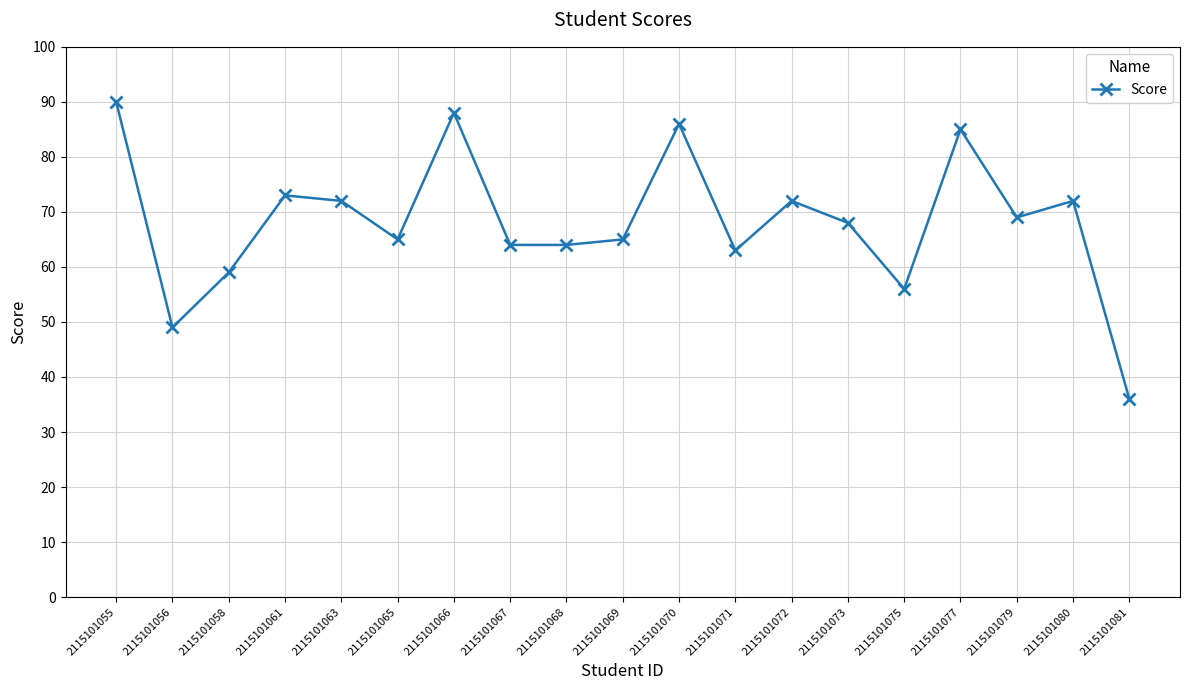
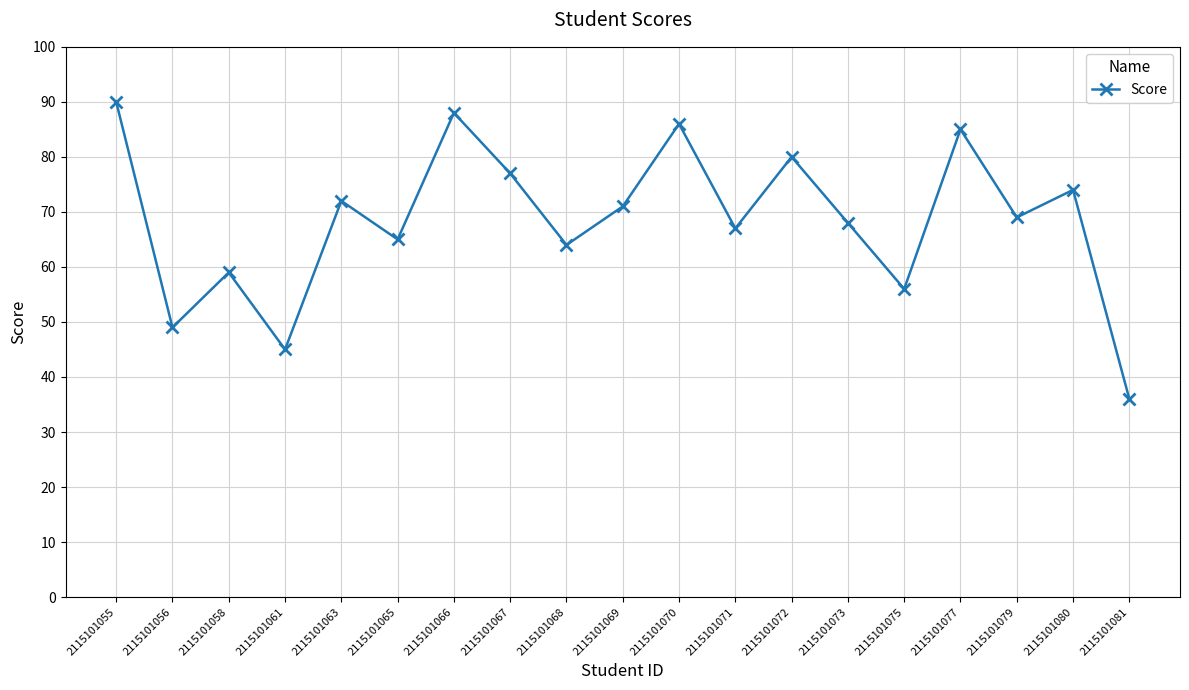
  {
    "2115101055": 90,
    "2115101056": 49,
    "2115101058": 59,
-   "2115101061": 73,
+   "2115101061": 45,
    "2115101063": 72,
    "2115101065": 65,
    "2115101066": 88,
-   "2115101067": 64,
+   "2115101067": 77,
    "2115101068": 64,
-   "2115101069": 65,
+   "2115101069": 71,
    "2115101070": 86,
-   "2115101071": 63,
-   "2115101072": 72,
+   "2115101071": 67,
+   "2115101072": 80,
    "2115101073": 68,
    "2115101075": 56,
    "2115101077": 85,
    "2115101079": 69,
-   "2115101080": 72,
+   "2115101080": 74,
    "2115101081": 36
  }
